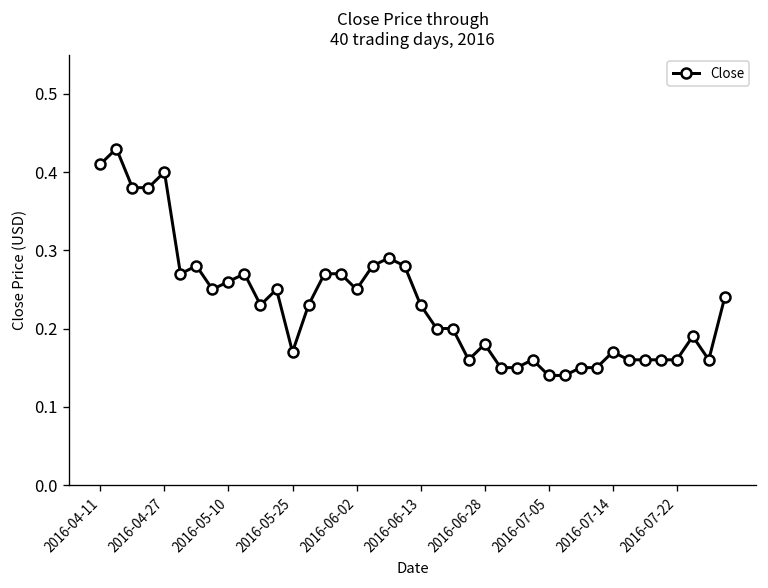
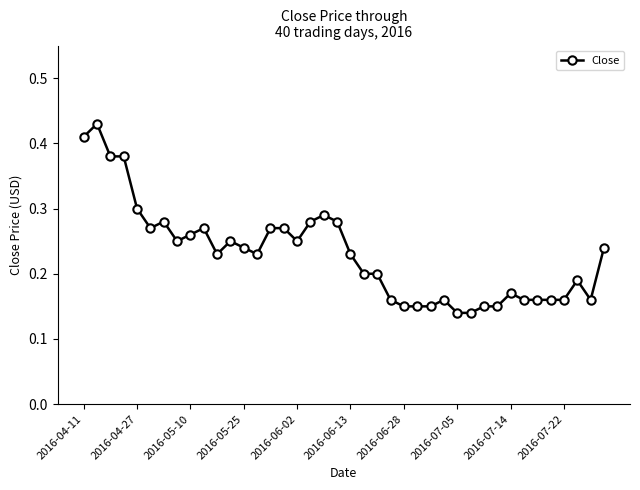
  {
    "2016-04-11": 0.41,
-   "2016-04-27": 0.4,
+   "2016-04-27": 0.3,
    "2016-05-10": 0.26,
-   "2016-05-25": 0.17,
+   "2016-05-25": 0.24,
    "2016-06-02": 0.25,
    "2016-06-13": 0.23,
-   "2016-06-28": 0.18,
+   "2016-06-28": 0.15,
    "2016-07-05": 0.14,
    "2016-07-14": 0.17,
    "2016-07-22": 0.16
  }
